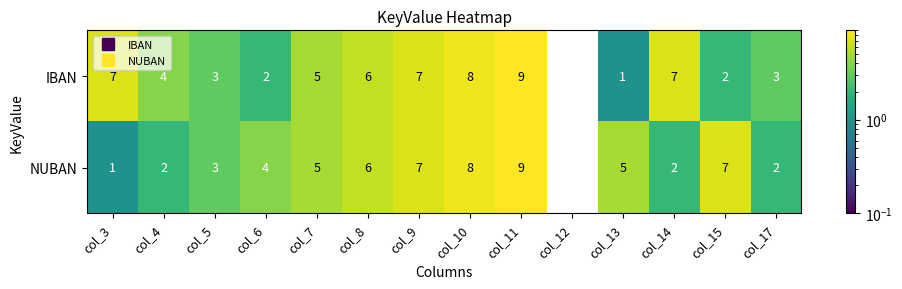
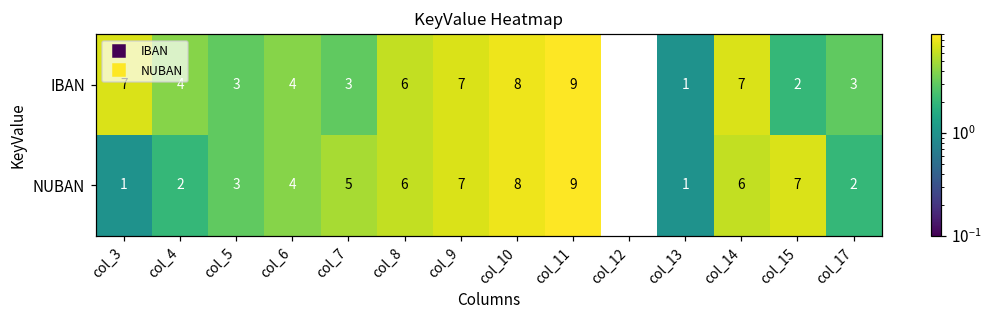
  {
    "IBAN": {
      "col_5": 3,
-     "col_6": 2,
-     "col_7": 5,
+     "col_6": 4,
+     "col_7": 3,
      "col_8": 6,
      "col_9": 7,
      "col_10": 8,
      "col_11": 9,
      "col_13": 1,
      "col_14": 7,
      "col_15": 2,
      "col_17": 3
    },
    "NUBAN": {
      "col_3": 1,
      "col_4": 2,
      "col_5": 3,
      "col_6": 4,
      "col_7": 5,
      "col_8": 6,
      "col_9": 7,
      "col_10": 8,
      "col_11": 9,
-     "col_13": 5,
-     "col_14": 2,
+     "col_13": 1,
+     "col_14": 6,
      "col_15": 7,
      "col_17": 2
    }
  }
